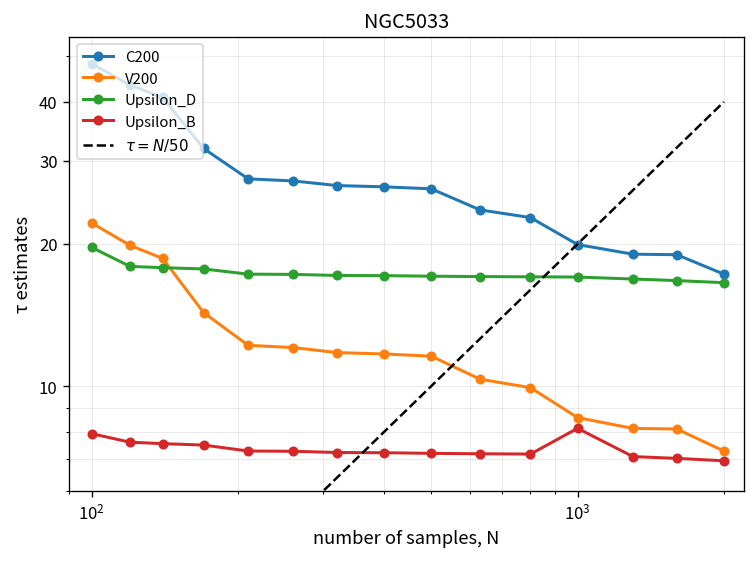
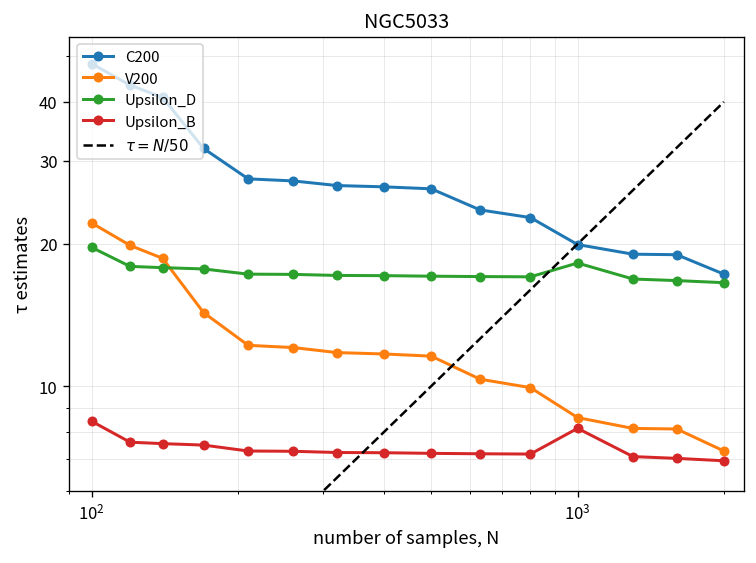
  {
    "V200": {
      "10^2": 22,
      "10^3": 8.6
    },
    "Upsilon_D": {
      "10^2": 20,
-     "10^3": 17.0
+     "10^3": 18
    },
    "Upsilon_B": {
-     "10^2": 7.9,
+     "10^2": 8.4,
      "10^3": 8.1
    }
  }
